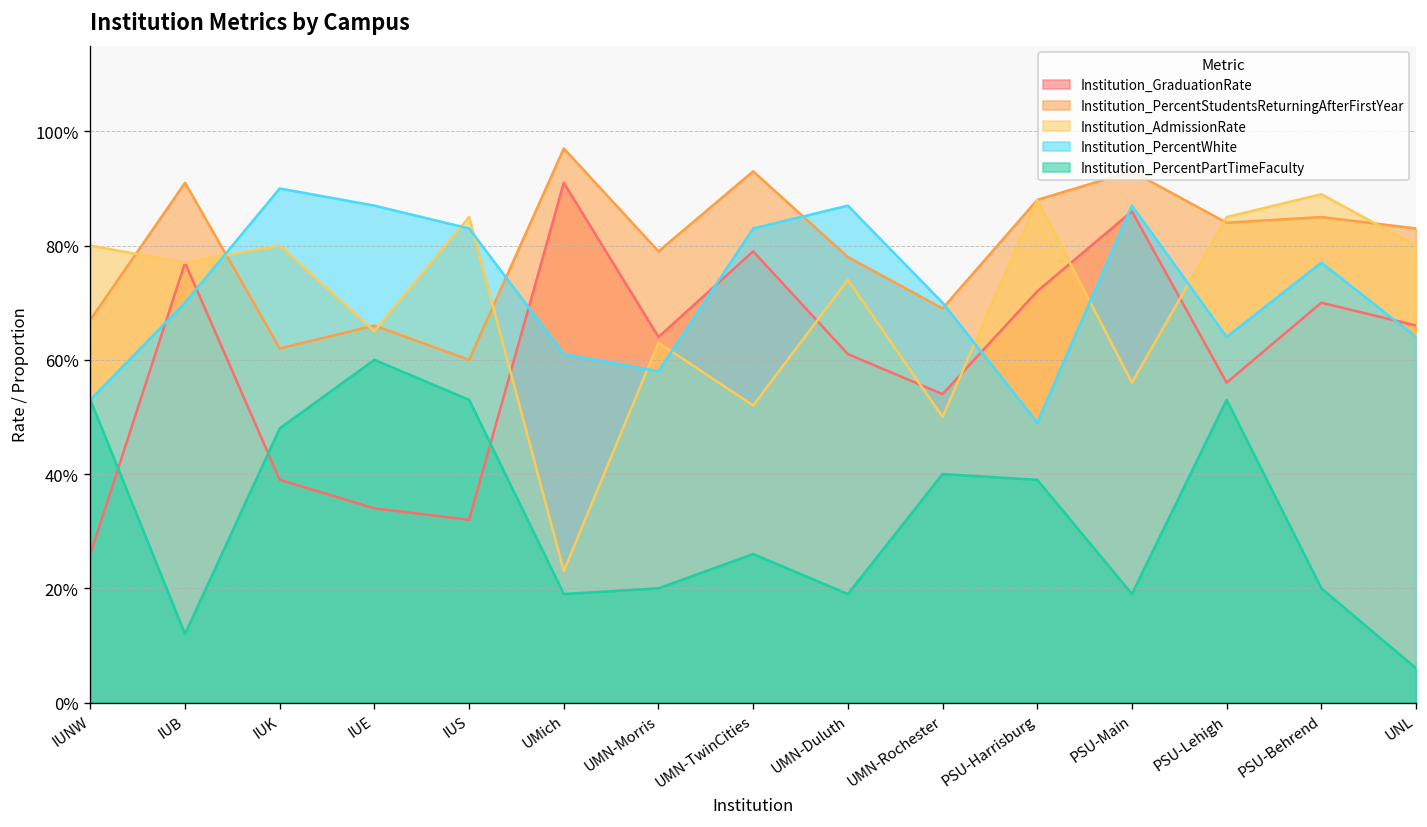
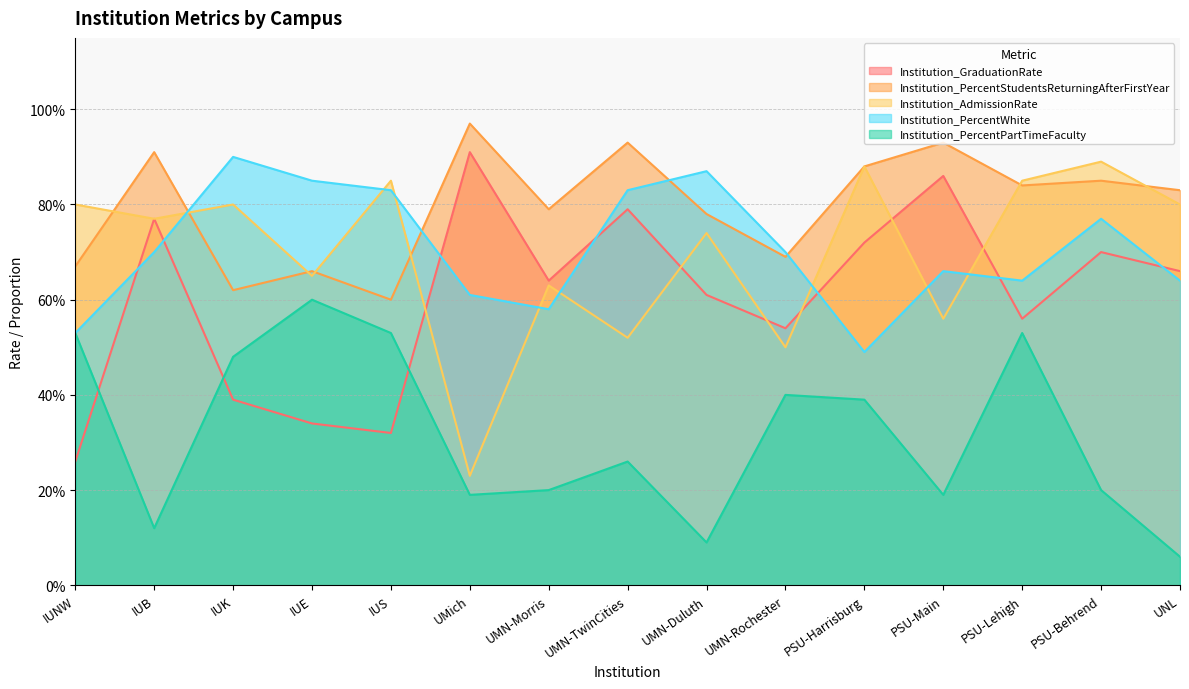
  {
    "Institution_PercentWhite": {
      "IUB": "70%",
      "IUK": "90%",
-     "IUE": "87%",
+     "IUE": "85%",
      "IUS": "83%",
      "UMich": "61%",
      "UMN-Morris": "58%",
      "UMN-TwinCities": "83%",
      "UMN-Duluth": "87%",
      "UMN-Rochester": "70%",
      "PSU-Harrisburg": "49%",
-     "PSU-Main": "87%",
+     "PSU-Main": "66%",
      "PSU-Lehigh": "64%",
      "PSU-Behrend": "77%",
      "UNL": "64%"
    },
    "Institution_PercentPartTimeFaculty": {
      "IUB": "12%",
      "IUK": "48%",
      "IUE": "60%",
      "IUS": "53%",
      "UMich": "19%",
      "UMN-Morris": "20%",
      "UMN-TwinCities": "26%",
-     "UMN-Duluth": "19%",
+     "UMN-Duluth": "9%",
      "UMN-Rochester": "40%",
      "PSU-Harrisburg": "39%",
      "PSU-Main": "19%",
      "PSU-Lehigh": "53%",
      "PSU-Behrend": "20%",
      "UNL": "6%"
    }
  }
